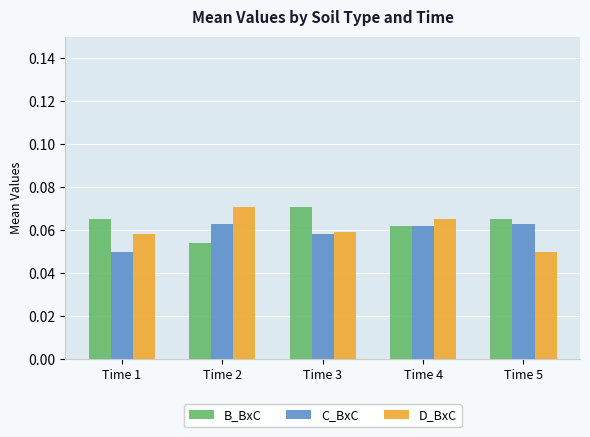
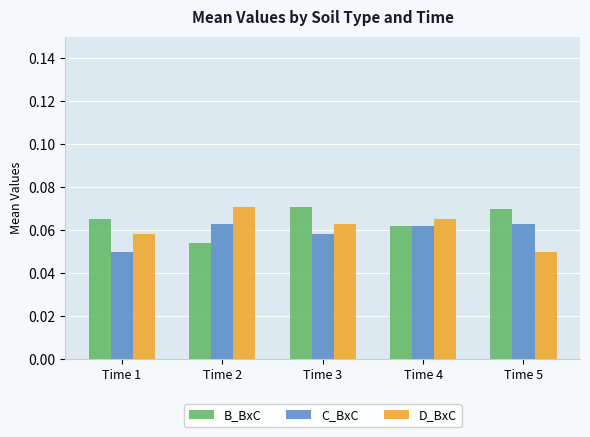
  {
    "B_BxC": {
      "Time 1": 0.065,
      "Time 2": 0.054,
      "Time 3": 0.071,
      "Time 4": 0.062,
-     "Time 5": 0.065
+     "Time 5": 0.070
    },
    "C_BxC": {
      "Time 1": 0.050,
      "Time 2": 0.063,
      "Time 3": 0.058,
      "Time 4": 0.062,
      "Time 5": 0.063
    },
    "D_BxC": {
      "Time 1": 0.058,
      "Time 2": 0.071,
-     "Time 3": 0.059,
+     "Time 3": 0.063,
      "Time 4": 0.065,
      "Time 5": 0.050
    }
  }
